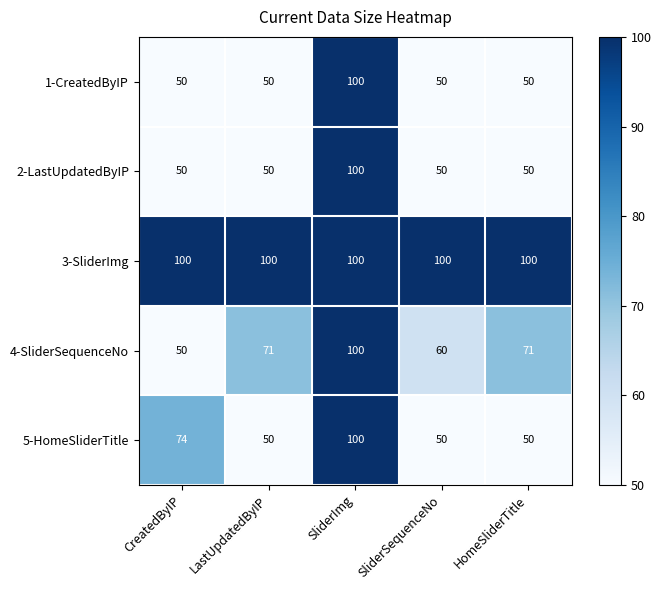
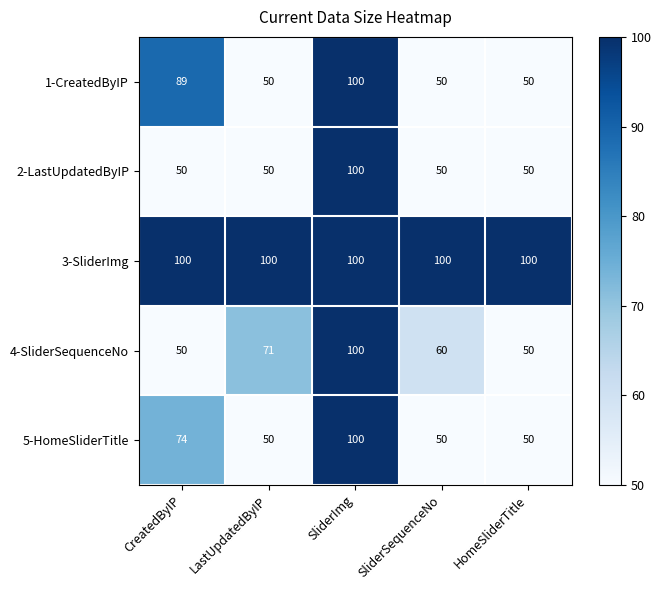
  {
    "1-CreatedByIP": {
-     "CreatedByIP": 50,
+     "CreatedByIP": 89,
      "LastUpdatedByIP": 50,
      "SliderImg": 100,
      "SliderSequenceNo": 50,
      "HomeSliderTitle": 50
    },
    "2-LastUpdatedByIP": {
      "CreatedByIP": 50,
      "LastUpdatedByIP": 50,
      "SliderImg": 100,
      "SliderSequenceNo": 50,
      "HomeSliderTitle": 50
    },
    "3-SliderImg": {
      "CreatedByIP": 100,
      "LastUpdatedByIP": 100,
      "SliderImg": 100,
      "SliderSequenceNo": 100,
      "HomeSliderTitle": 100
    },
    "4-SliderSequenceNo": {
      "CreatedByIP": 50,
      "LastUpdatedByIP": 71,
      "SliderImg": 100,
      "SliderSequenceNo": 60,
-     "HomeSliderTitle": 71
+     "HomeSliderTitle": 50
    },
    "5-HomeSliderTitle": {
      "CreatedByIP": 74,
      "LastUpdatedByIP": 50,
      "SliderImg": 100,
      "SliderSequenceNo": 50,
      "HomeSliderTitle": 50
    }
  }
